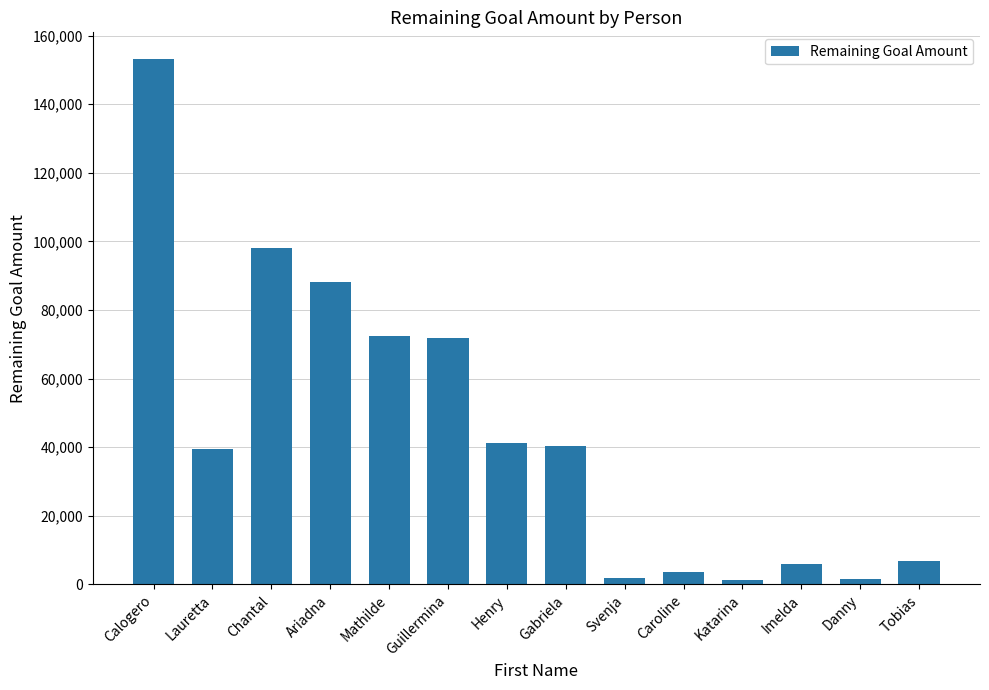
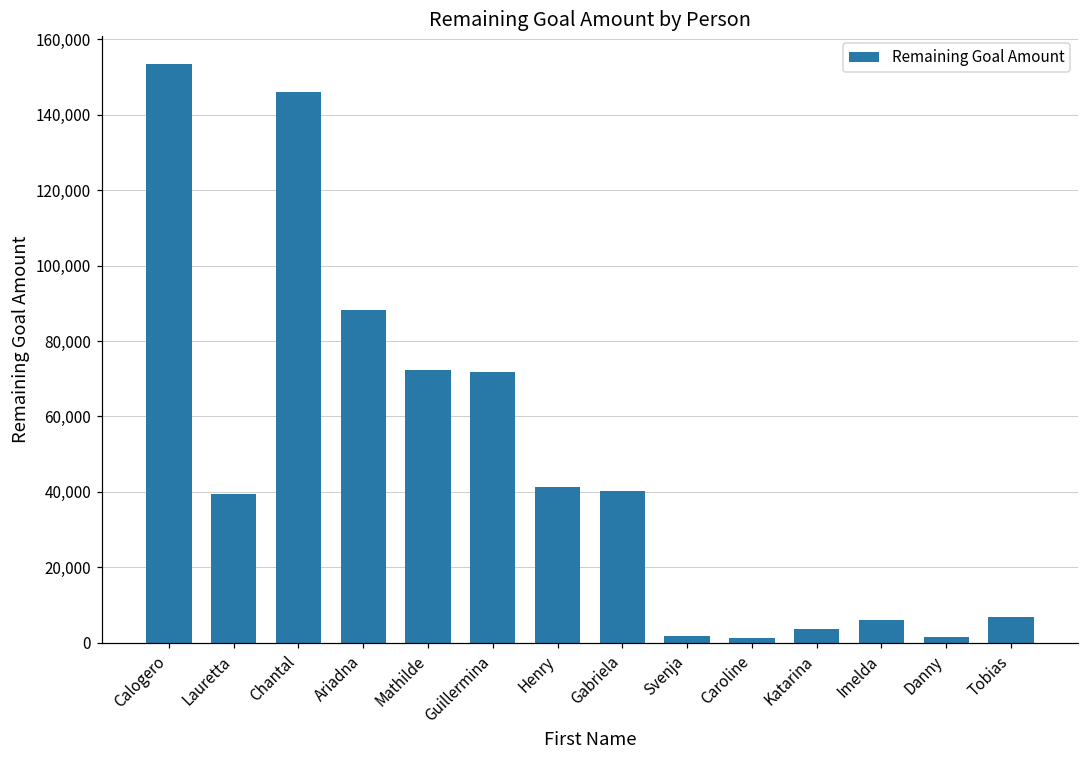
  {
    "Calogero": "153,000",
    "Lauretta": "39,000",
-   "Chantal": "98,000",
+   "Chantal": "146,000",
    "Ariadna": "88,000",
    "Mathilde": "72,000",
    "Guillermina": "72,000",
    "Henry": "41,000",
    "Gabriela": "40,000",
    "Svenja": "2,000",
-   "Caroline": "4,000",
-   "Katarina": "1,000",
+   "Caroline": "1,000",
+   "Katarina": "4,000",
    "Imelda": "6,000",
    "Danny": "2,000",
    "Tobias": "7,000"
  }
